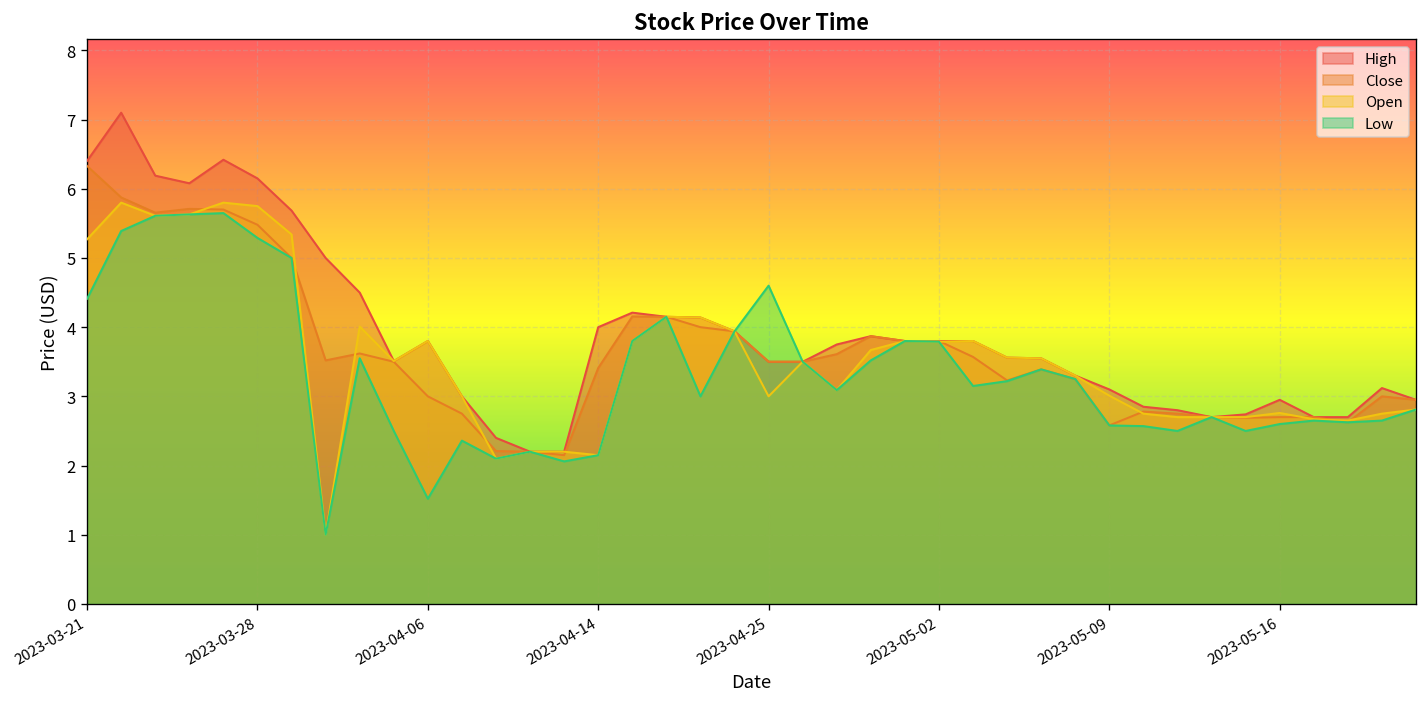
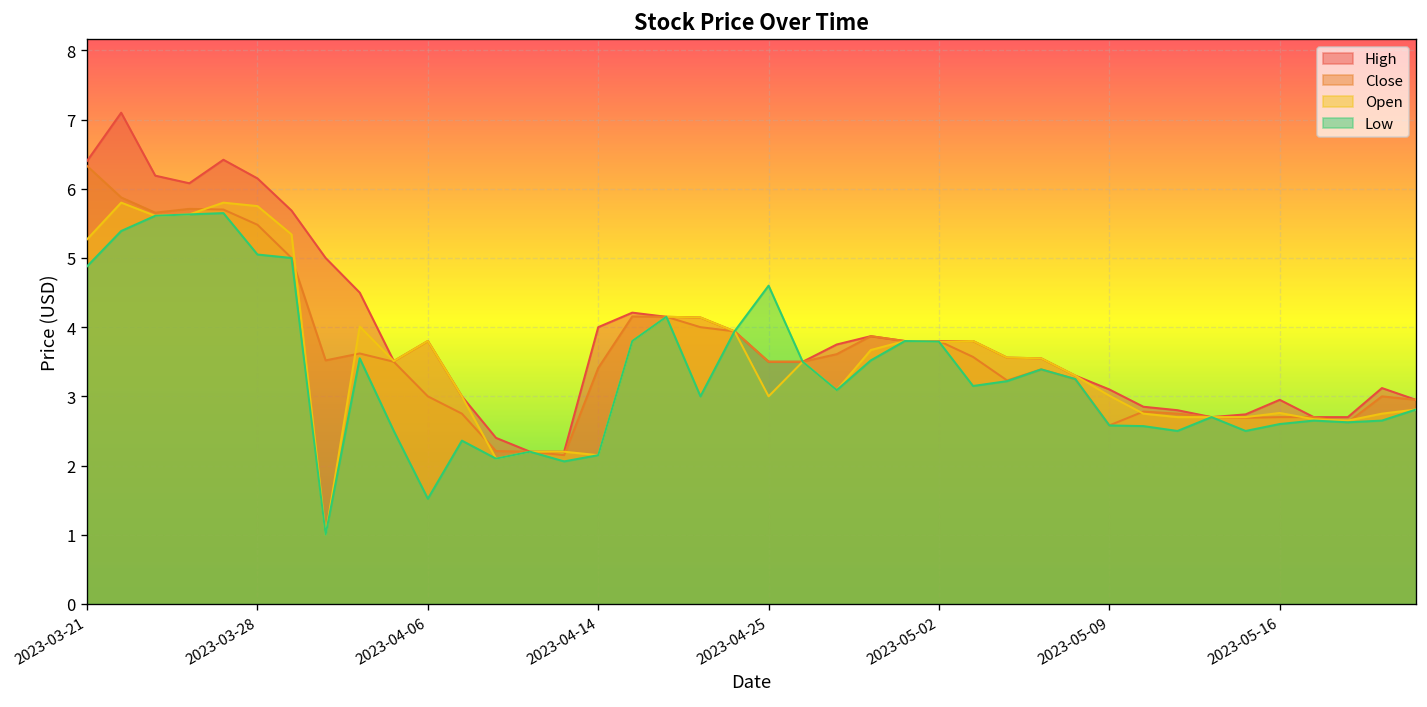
  {
    "Low": {
-     "2023-03-21": 4.4,
-     "2023-03-28": 5.3,
+     "2023-03-21": 4.9,
+     "2023-03-28": 5.1,
      "2023-04-06": 1.5,
      "2023-04-25": 4.6,
      "2023-05-16": 2.6
    }
  }
